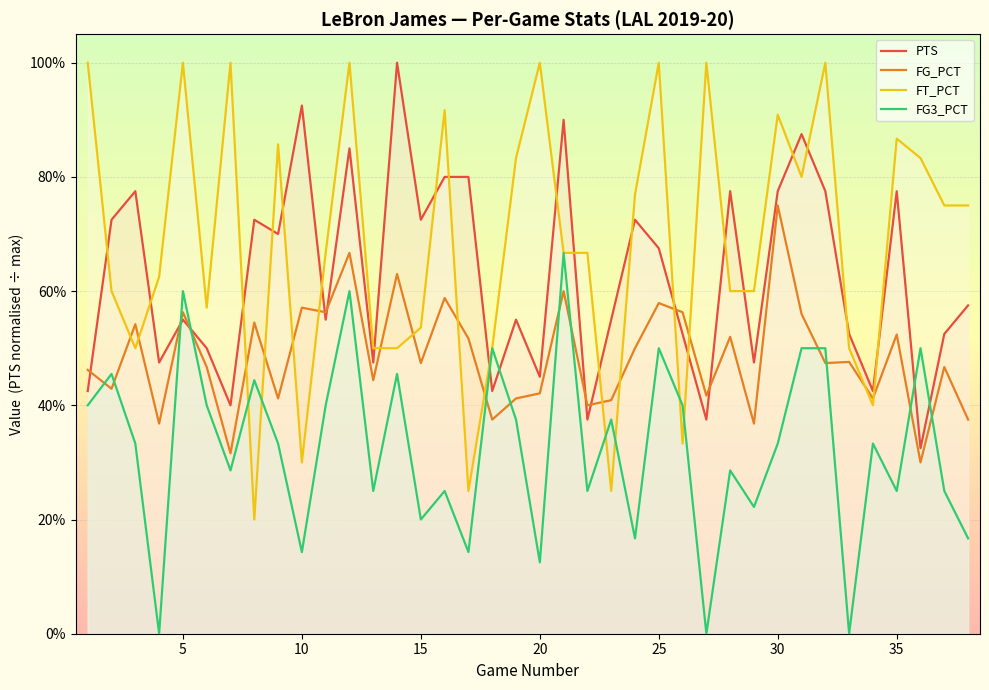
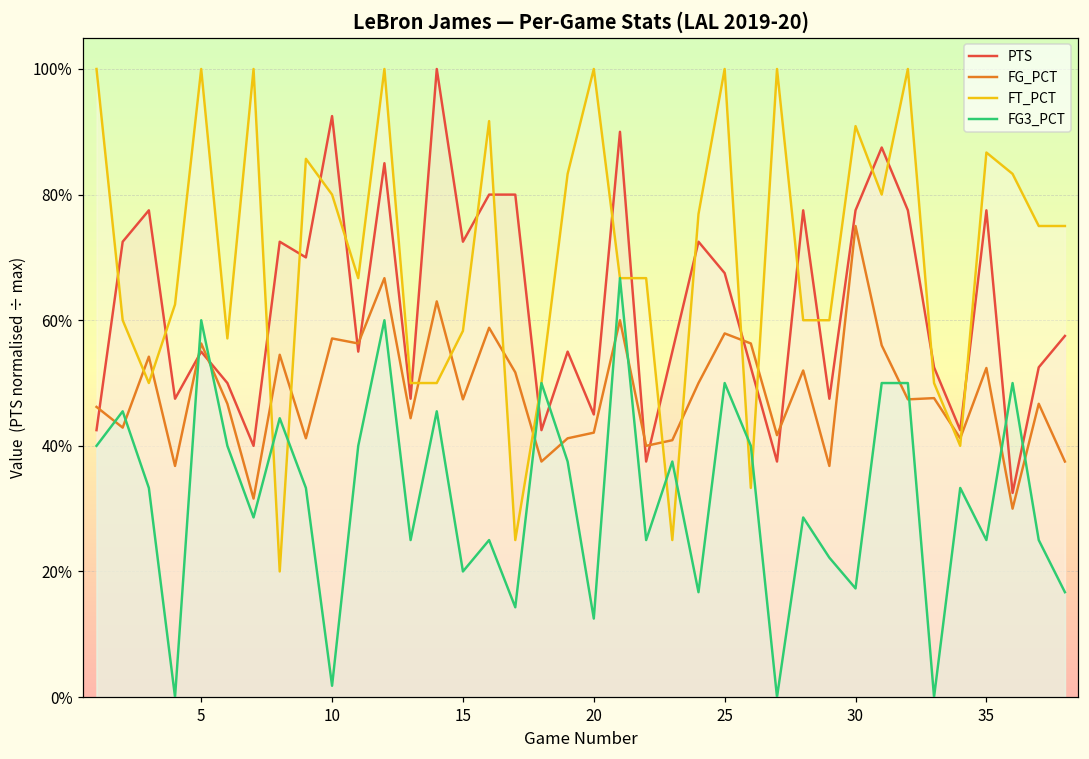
  {
    "FT_PCT": {
      "5": "100%",
-     "10": "30%",
-     "15": "54%",
+     "10": "80%",
+     "15": "58%",
      "20": "100%",
      "25": "100%",
      "30": "91%",
      "35": "87%"
    },
    "FG3_PCT": {
      "5": "60%",
-     "10": "14%",
+     "10": "2%",
      "15": "20%",
      "20": "13%",
      "25": "50%",
-     "30": "33%",
+     "30": "17%",
      "35": "25%"
    }
  }
